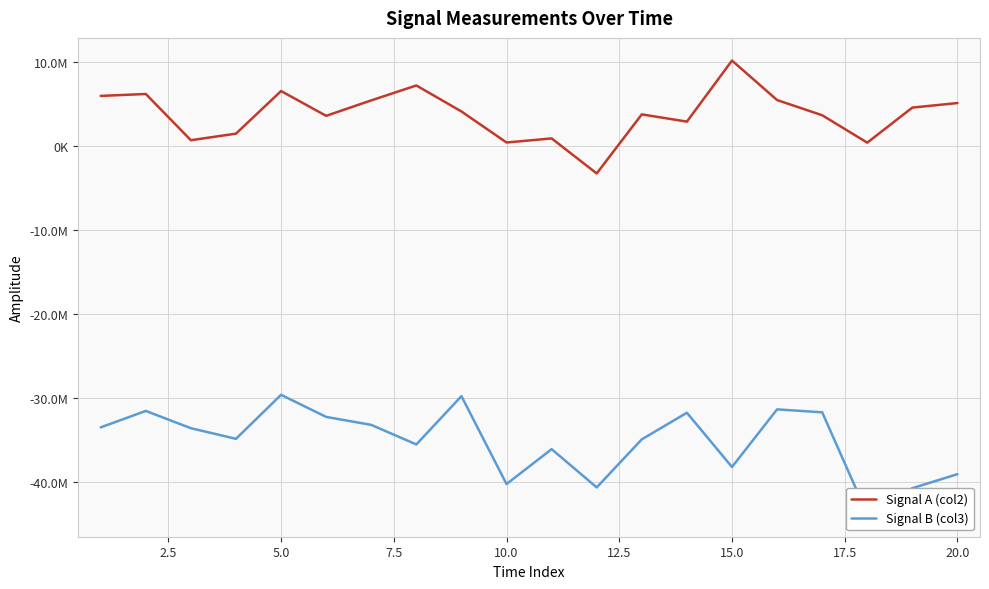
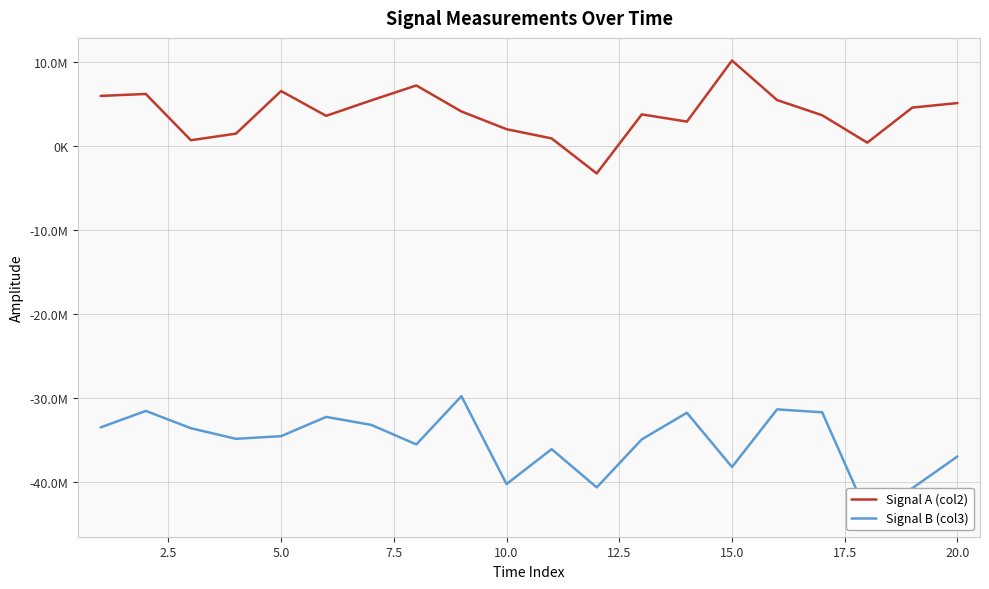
  {
    "Signal A (col2)": {
      "5.0": 7000000,
-     "10.0": 0,
+     "10.0": 2000000,
      "15.0": 10000000,
      "20.0": 5000000
    },
    "Signal B (col3)": {
-     "5.0": -30000000,
+     "5.0": -35000000,
      "10.0": -40000000,
      "15.0": -38000000,
-     "20.0": -39000000
+     "20.0": -37000000
    }
  }
